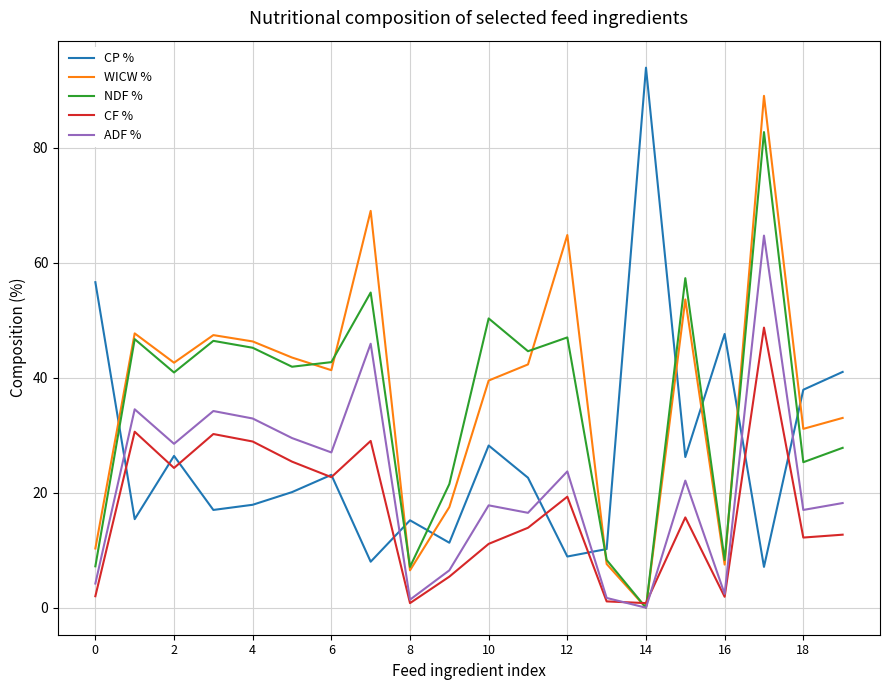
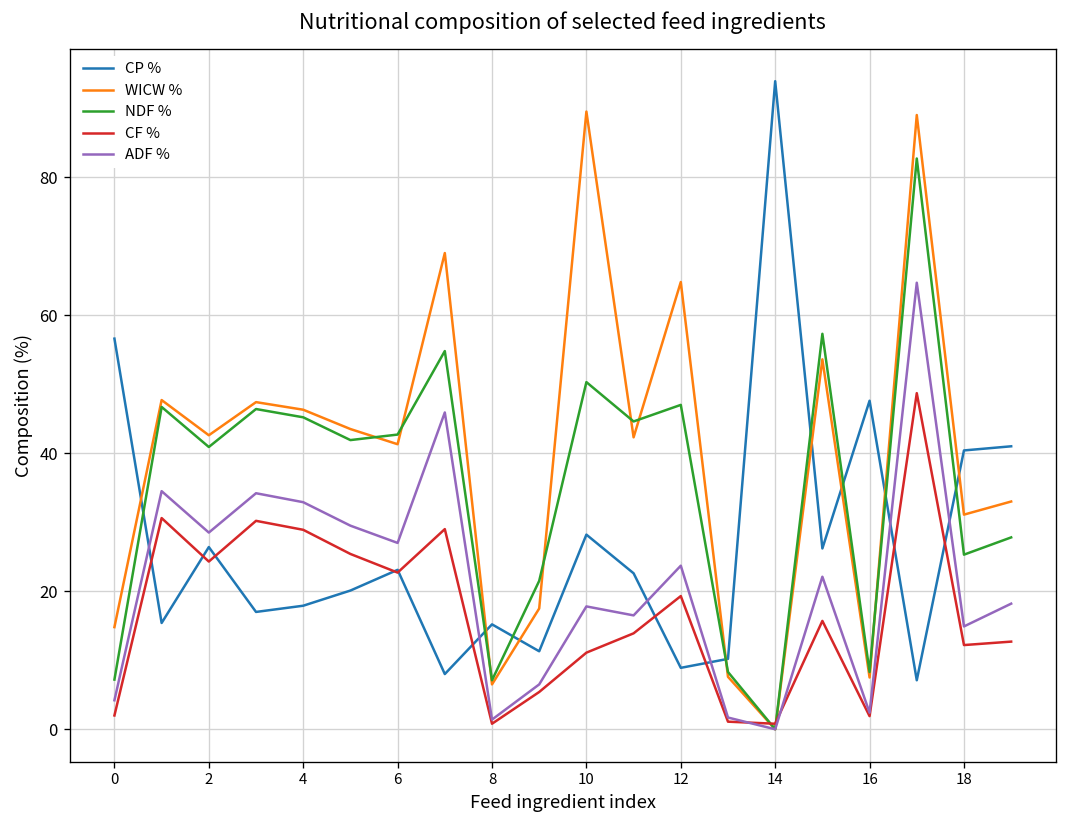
  {
    "CP %": {
      "0": 57,
      "2": 26,
      "4": 18,
      "8": 15,
      "10": 28,
      "12": 9,
      "14": 94,
      "16": 48,
-     "18": 38
+     "18": 40
    },
    "WICW %": {
-     "0": 10,
+     "0": 15,
      "2": 43,
      "4": 46,
      "6": 41,
      "8": 7,
-     "10": 40,
+     "10": 90,
      "12": 65,
      "16": 8,
      "18": 31
    },
    "NDF %": {
      "0": 7,
      "2": 41,
      "4": 45,
      "6": 43,
      "8": 7,
      "10": 50,
      "12": 47,
      "16": 8,
      "18": 25
    },
    "CF %": {
      "0": 2,
      "2": 24,
      "4": 29,
      "8": 1,
      "10": 11,
      "12": 19,
      "14": 1,
      "16": 2,
      "18": 12
    },
    "ADF %": {
      "0": 4,
      "2": 29,
      "4": 33,
      "6": 27,
      "8": 1,
      "10": 18,
      "12": 24,
      "16": 2,
-     "18": 17
+     "18": 15
    }
  }
